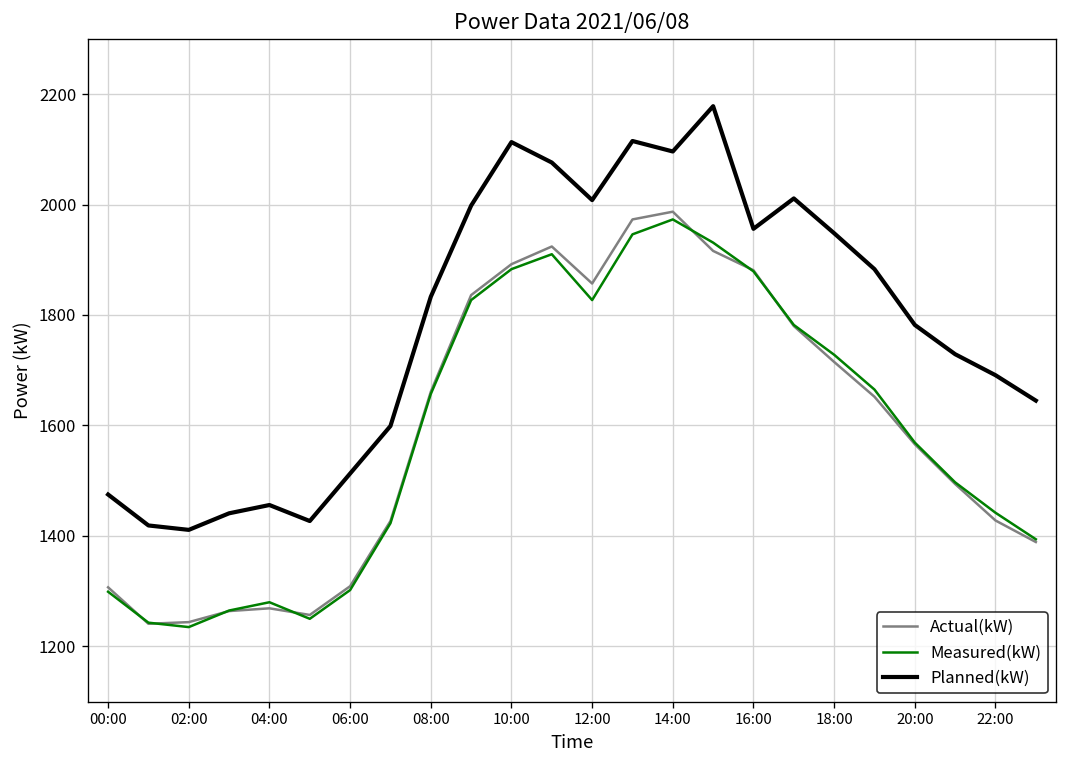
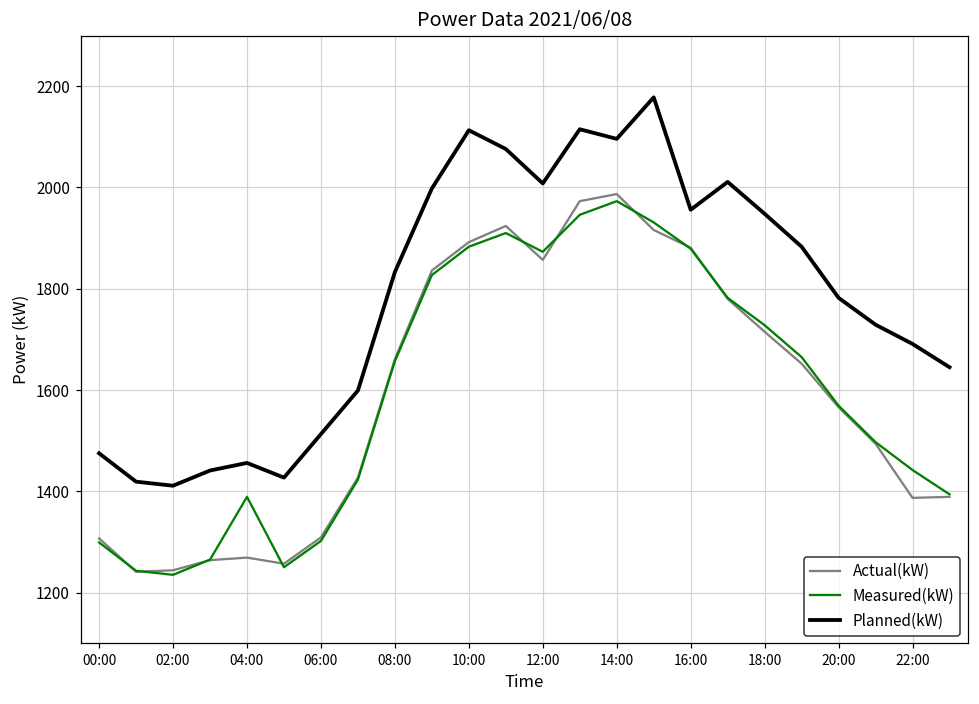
  {
    "Actual(kW)": {
      "00:00": 1310,
      "02:00": 1240,
      "04:00": 1270,
      "06:00": 1310,
      "10:00": 1890,
      "12:00": 1860,
      "14:00": 1990,
      "18:00": 1720,
-     "22:00": 1430
+     "22:00": 1390
    },
    "Measured(kW)": {
      "00:00": 1300,
      "02:00": 1240,
-     "04:00": 1280,
+     "04:00": 1390,
      "06:00": 1300,
      "10:00": 1880,
-     "12:00": 1830,
+     "12:00": 1870,
      "14:00": 1970,
      "18:00": 1730,
      "22:00": 1440
    },
    "Planned(kW)": {
      "00:00": 1480,
      "02:00": 1410,
      "04:00": 1460,
      "06:00": 1510,
      "08:00": 1830,
      "10:00": 2110,
      "12:00": 2010,
      "14:00": 2100,
      "16:00": 1960,
      "18:00": 1950,
      "20:00": 1780,
      "22:00": 1690
    }
  }
